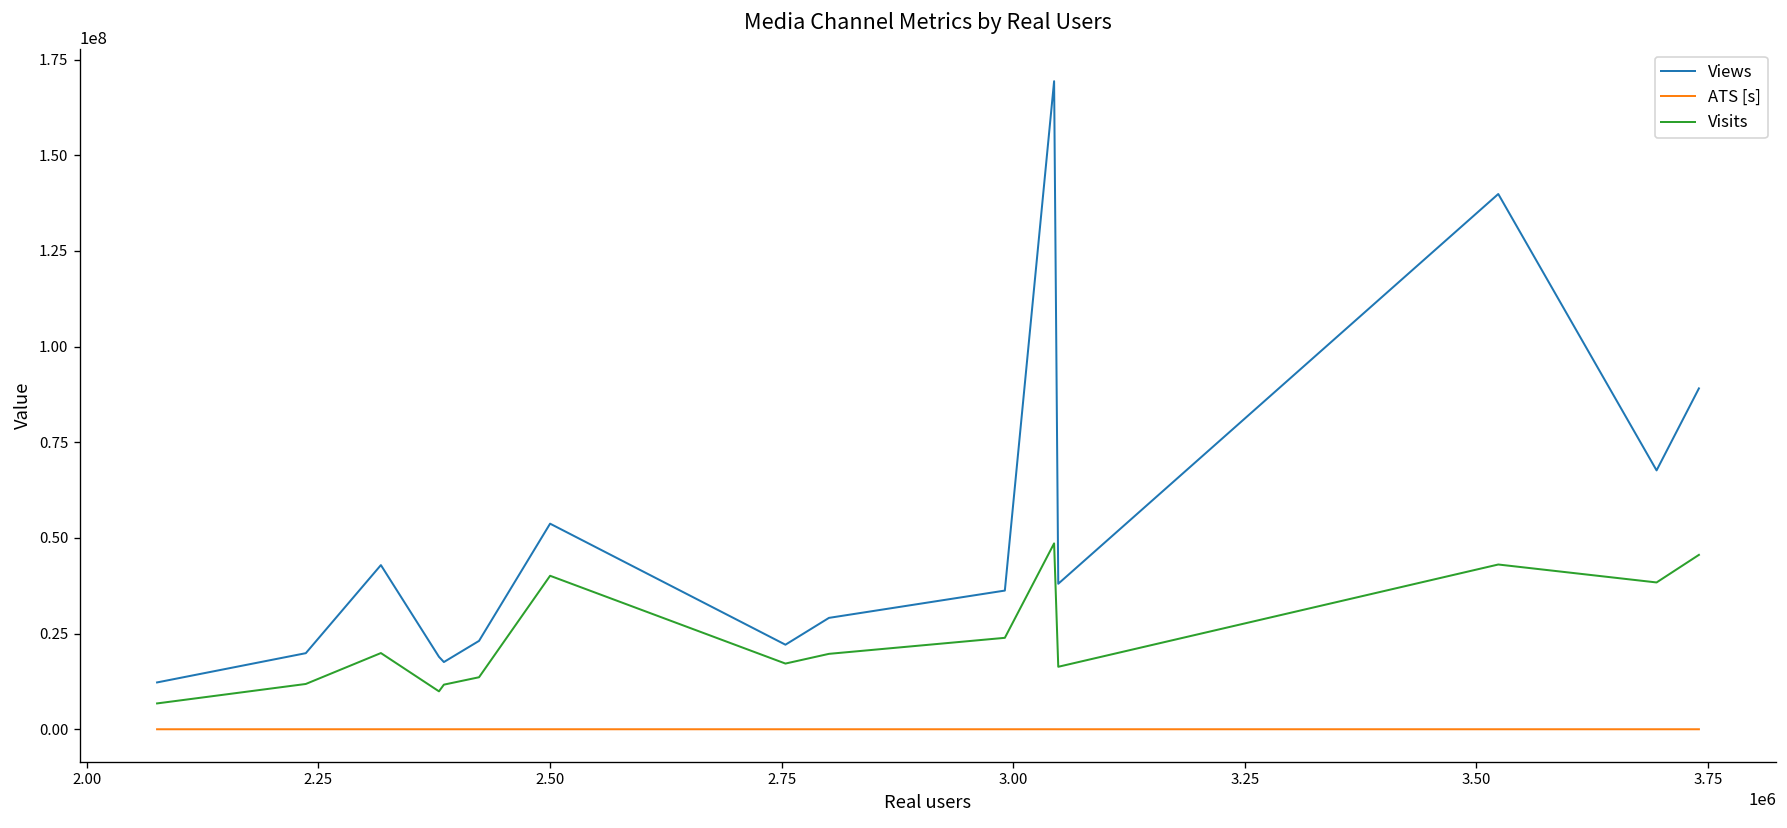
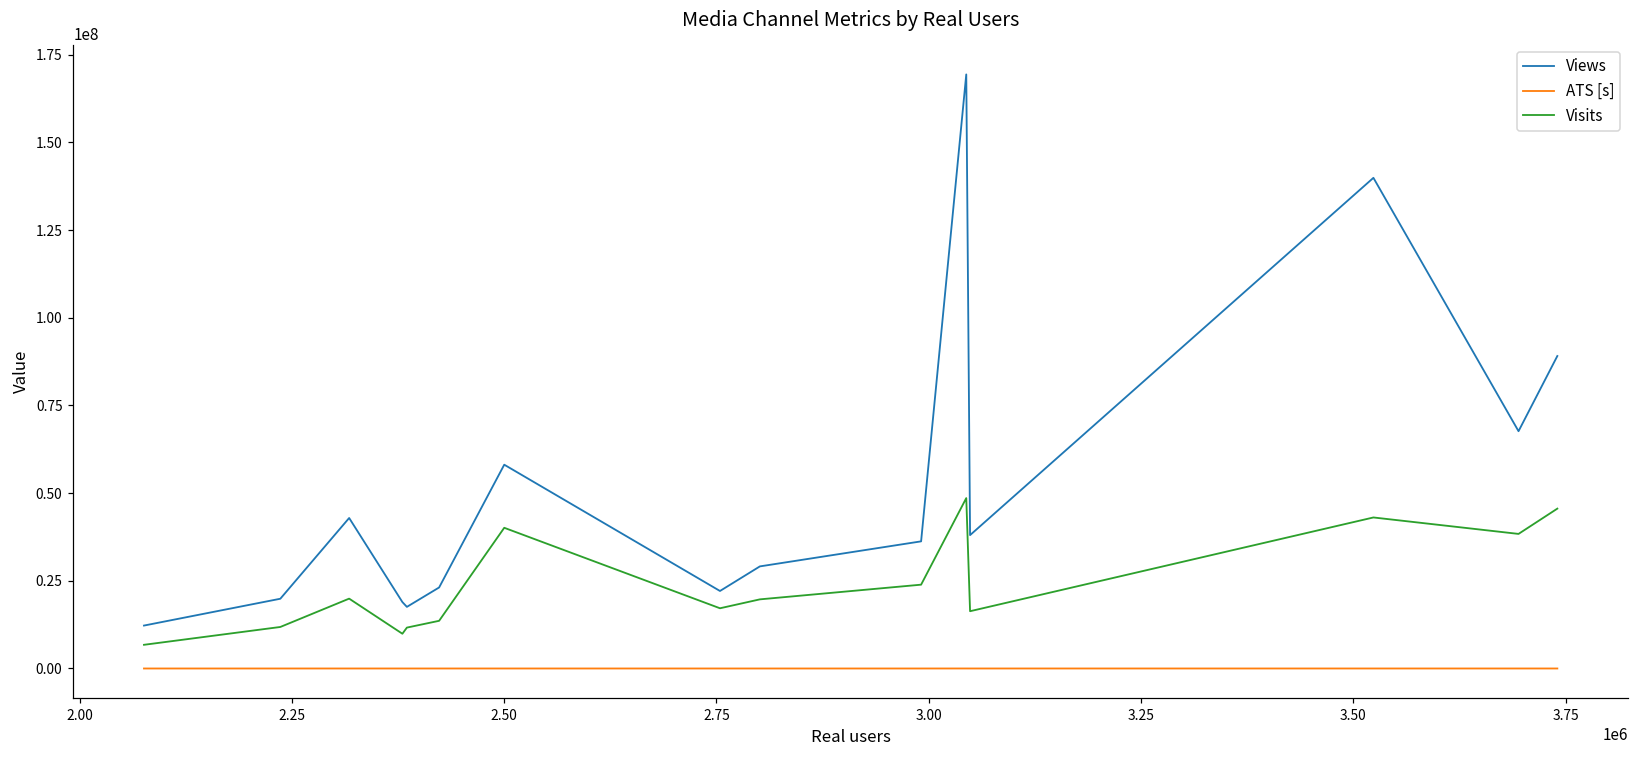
  {
    "Views": {
-     "2.50": 54000000
+     "2.50": 58000000
    },
    "ATS [s]": {
      "2.50": 0
    },
    "Visits": {
      "2.50": 40000000
    }
  }
